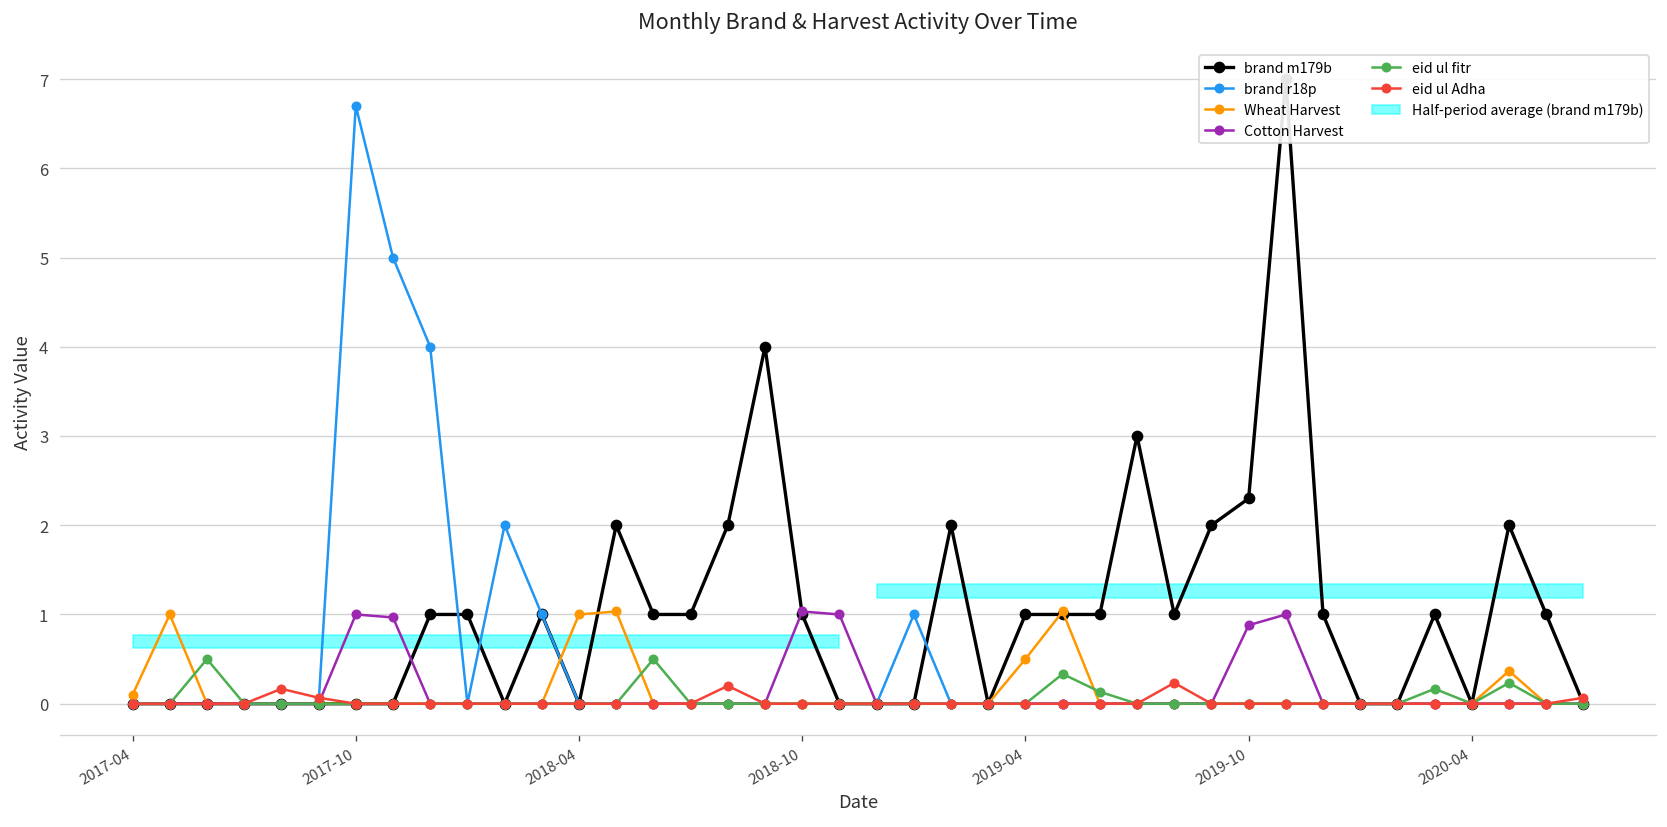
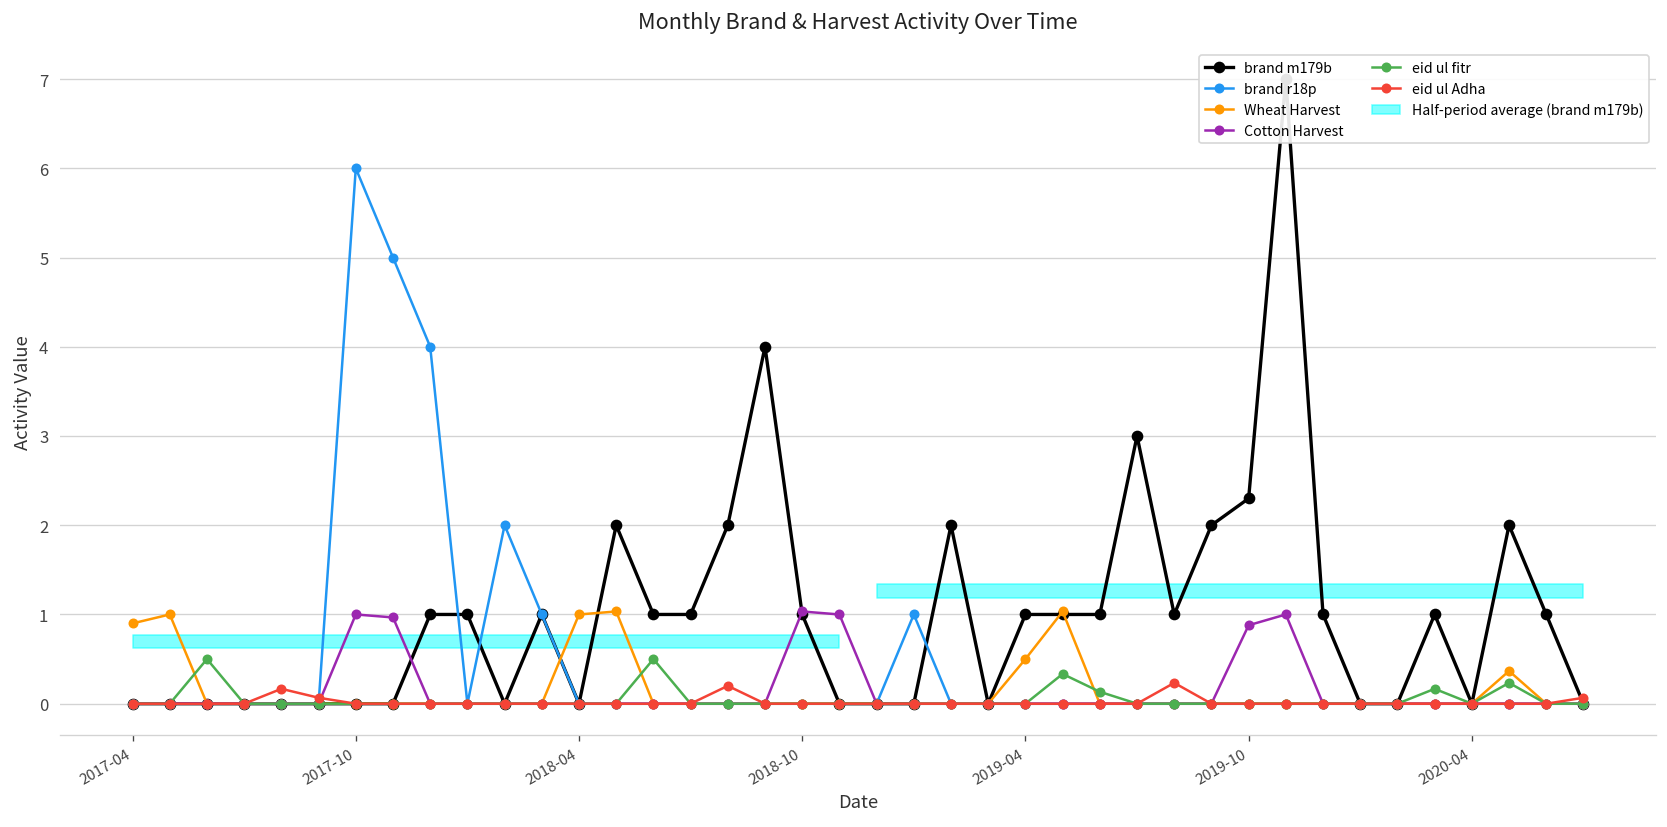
  {
    "brand m179b": {
      "2019-04": 1.0,
      "2019-10": 2.3
    },
    "brand r18p": {
-     "2017-10": 6.7
+     "2017-10": 6.0
    },
    "Wheat Harvest": {
-     "2017-04": 0.1,
+     "2017-04": 0.9,
      "2018-04": 1.0,
      "2019-04": 0.5
    },
    "Cotton Harvest": {
      "2017-10": 1.0,
      "2019-10": 0.9
    }
  }
